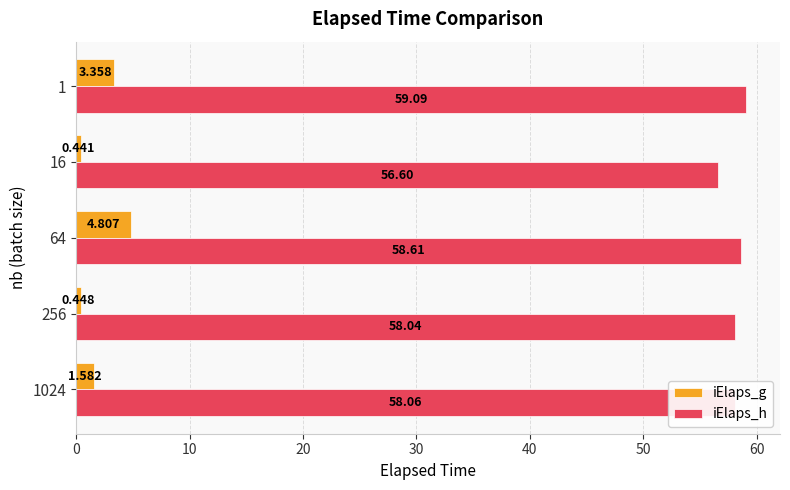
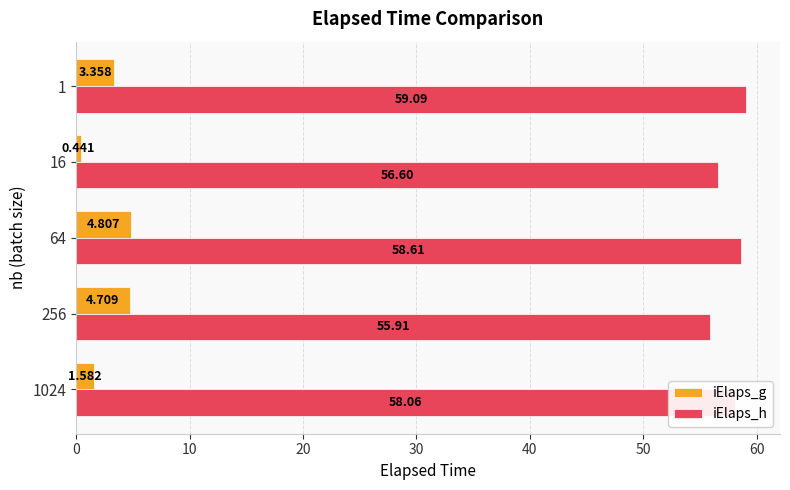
  {
    "iElaps_g": {
      "1": 3.358,
      "16": 0.441,
      "64": 4.807,
-     "256": 0.448,
+     "256": 4.709,
      "1024": 1.582
    },
    "iElaps_h": {
      "1": 59.09,
      "16": 56.60,
      "64": 58.61,
-     "256": 58.04
+     "256": 55.91
    }
  }
